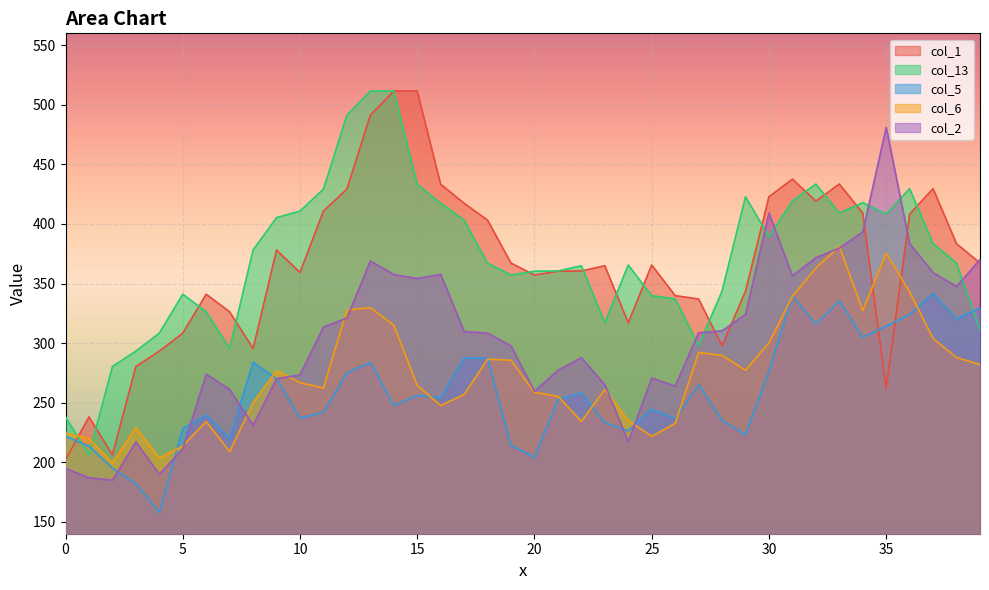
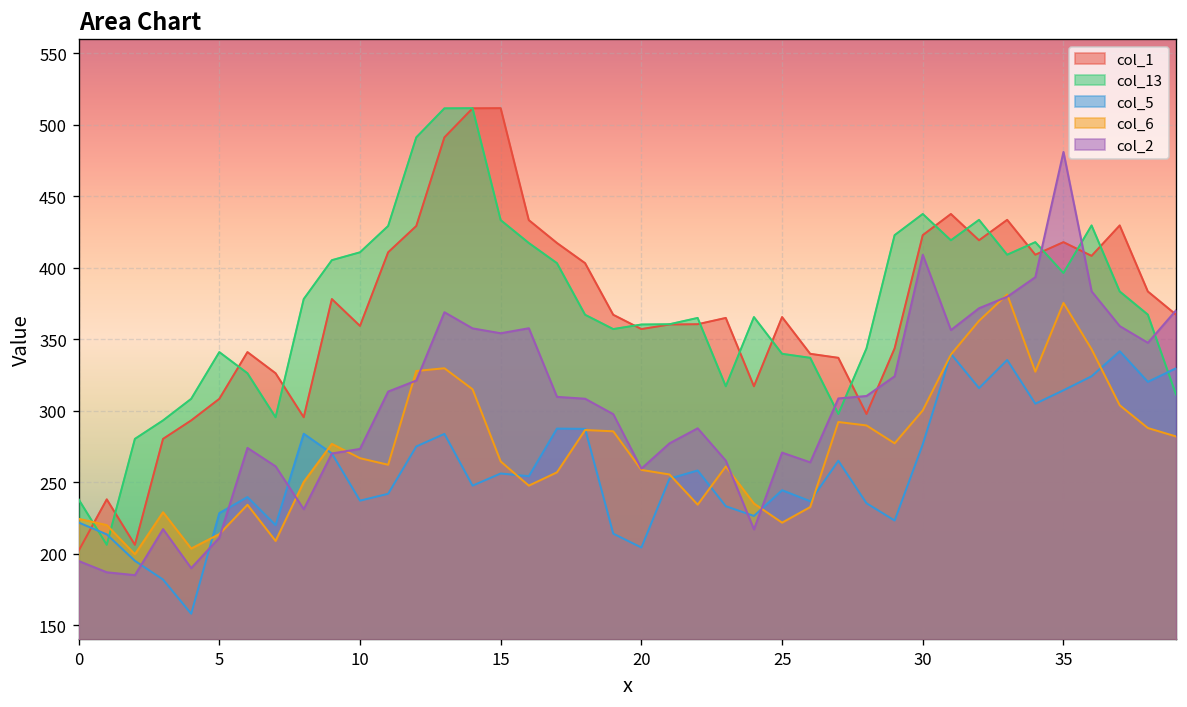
  {
    "col_1": {
      "0": 202,
      "5": 308,
      "10": 359,
      "15": 512,
      "20": 357,
      "25": 366,
      "30": 423,
-     "35": 262
+     "35": 418
    },
    "col_13": {
      "0": 238,
      "5": 341,
      "10": 411,
      "15": 433,
      "20": 360,
      "25": 340,
-     "30": 389,
-     "35": 408
+     "30": 438,
+     "35": 396
    },
    "col_5": {
      "0": 222,
      "5": 228,
      "10": 237,
      "15": 256,
      "20": 204,
      "25": 244,
      "30": 277,
      "35": 314
    },
    "col_6": {
      "0": 224,
      "5": 214,
      "10": 267,
      "15": 265,
      "25": 222,
      "30": 300,
      "35": 375
    },
    "col_2": {
      "0": 195,
      "5": 211,
      "10": 273,
      "15": 354,
      "25": 271,
      "30": 409,
      "35": 481
    }
  }
